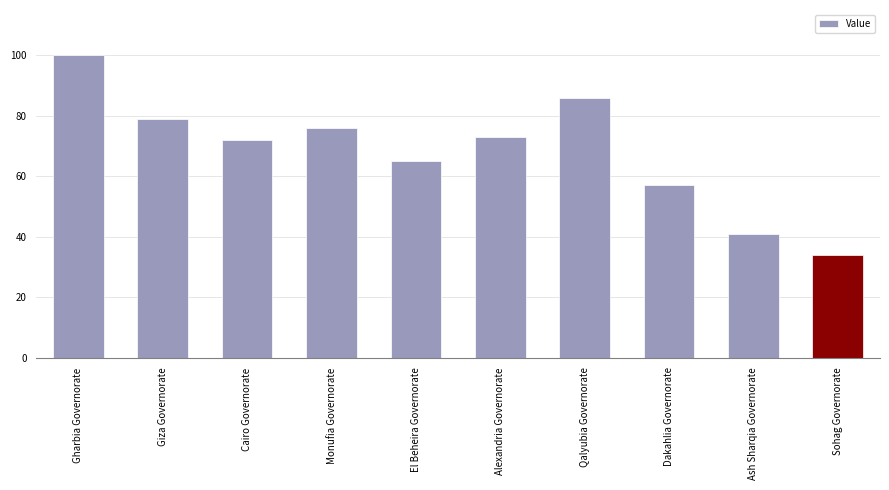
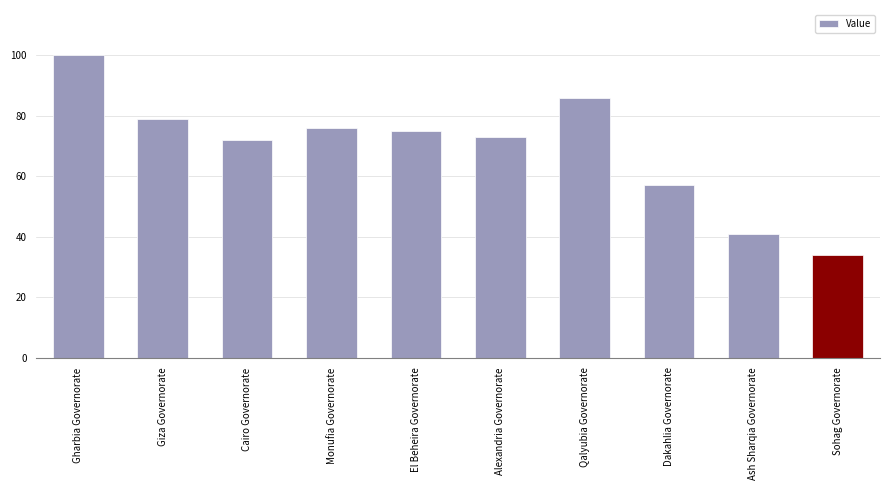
  {
    "Gharbia Governorate": 100,
    "Giza Governorate": 79,
    "Cairo Governorate": 72,
    "Monufia Governorate": 76,
-   "El Beheira Governorate": 65,
+   "El Beheira Governorate": 75,
    "Alexandria Governorate": 73,
    "Qalyubia Governorate": 86,
    "Dakahlia Governorate": 57,
    "Ash Sharqia Governorate": 41,
    "Sohag Governorate": 34
  }
